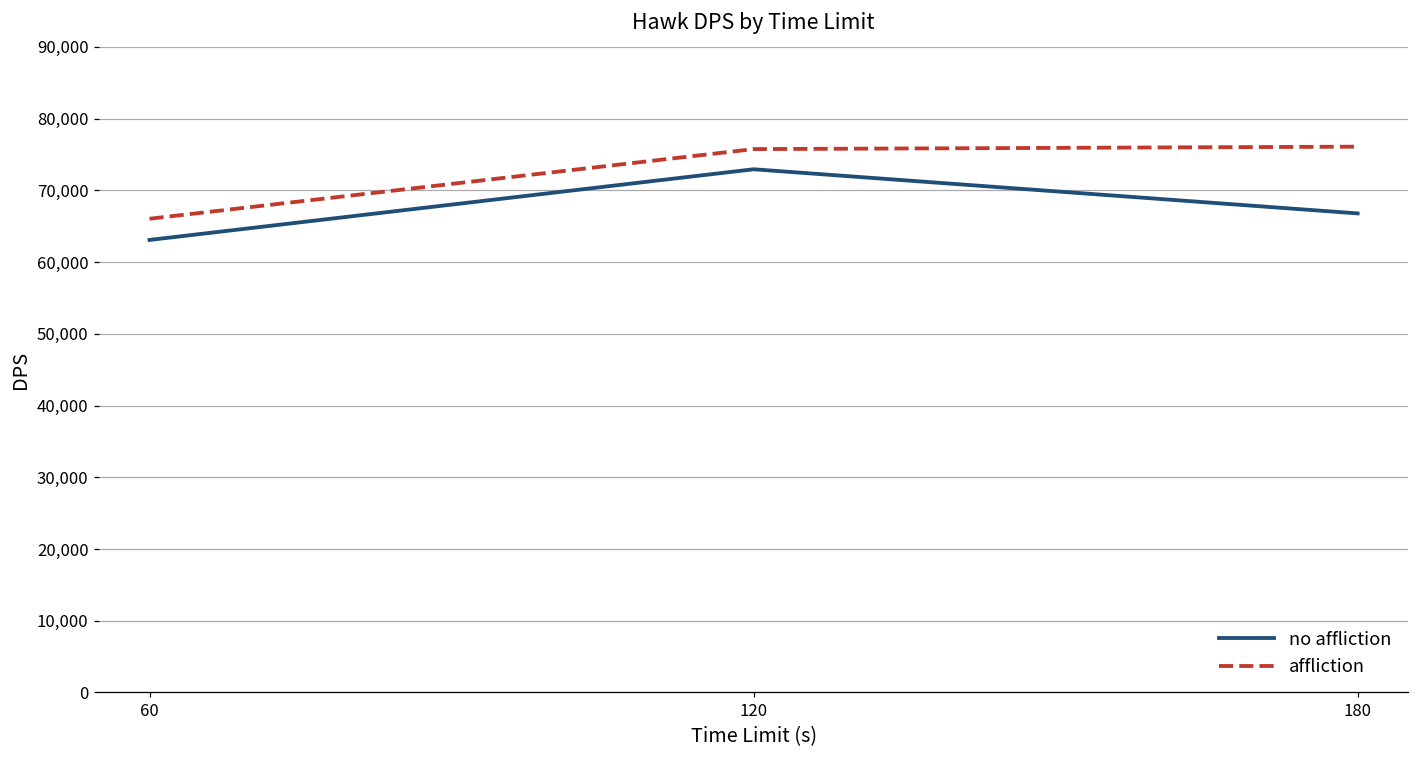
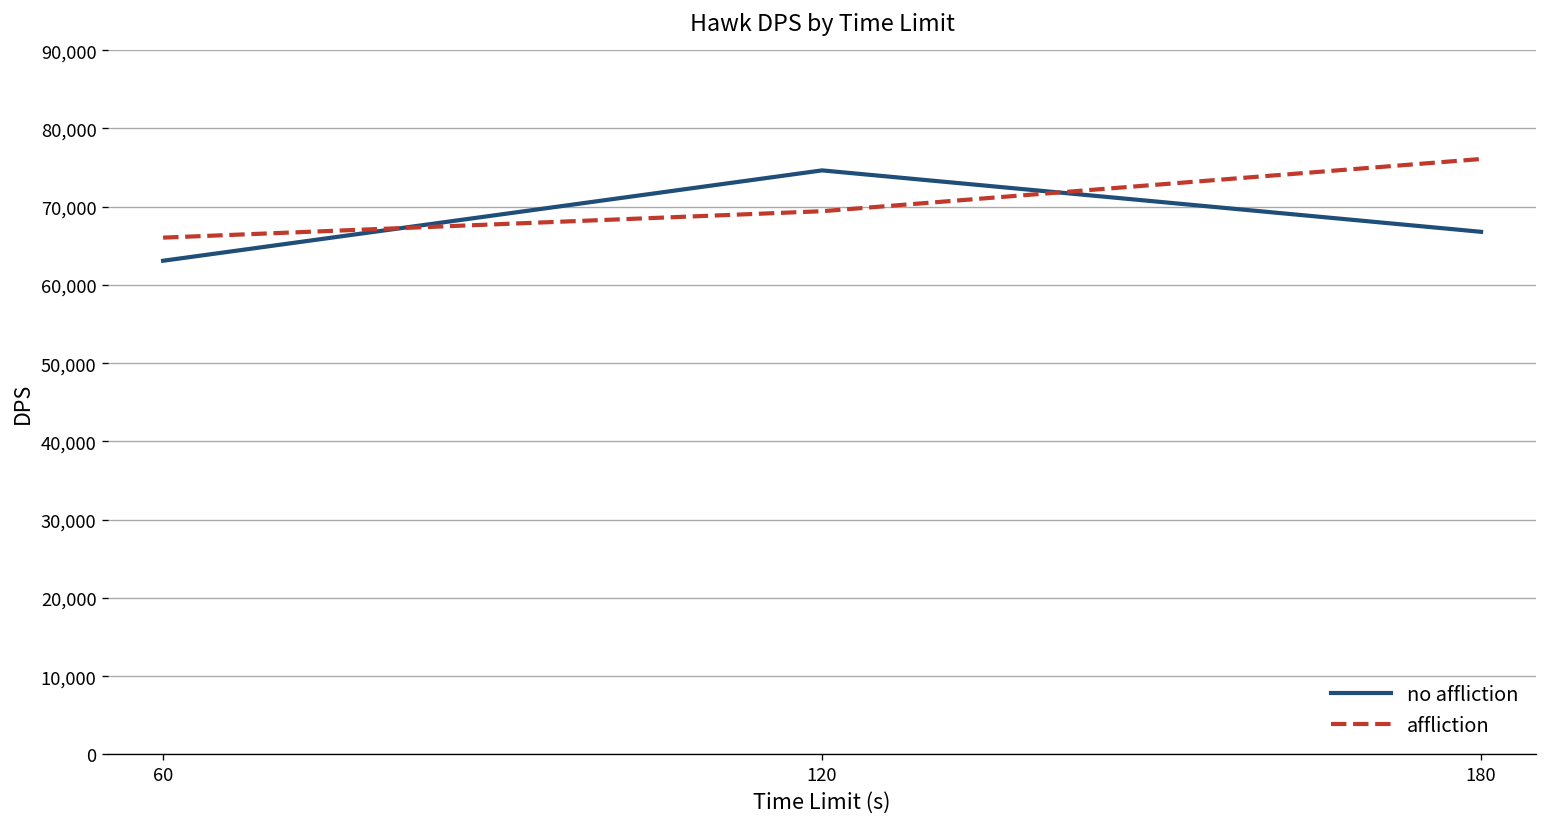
  {
    "no affliction": {
      "60": "63,000",
-     "120": "73,000",
+     "120": "75,000",
      "180": "67,000"
    },
    "affliction": {
      "60": "66,000",
-     "120": "76,000",
+     "120": "69,000",
      "180": "76,000"
    }
  }
